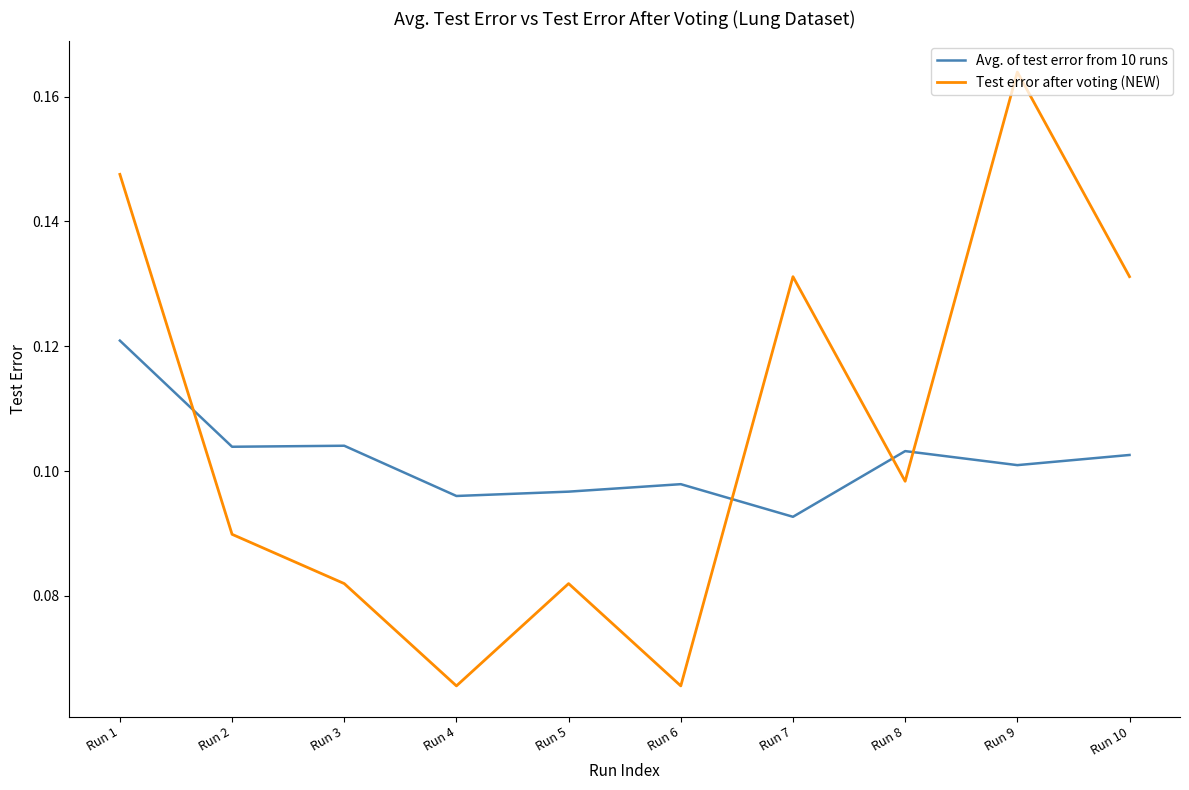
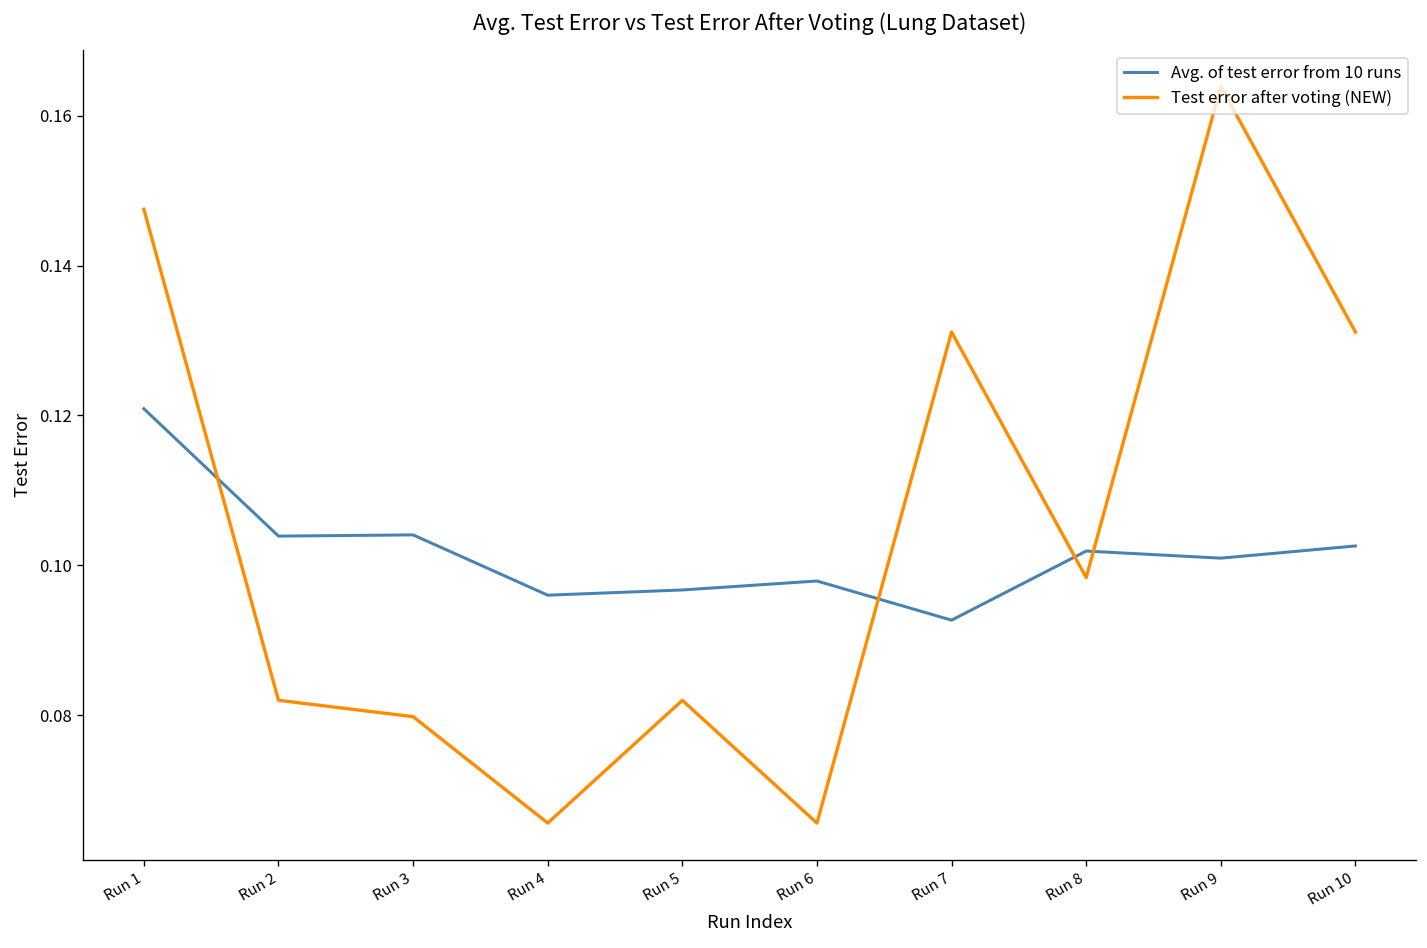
  {
    "Avg. of test error from 10 runs": {
      "Run 1": 0.121,
      "Run 2": 0.104,
      "Run 3": 0.104,
      "Run 4": 0.096,
      "Run 5": 0.097,
      "Run 6": 0.098,
      "Run 7": 0.093,
-     "Run 8": 0.103,
+     "Run 8": 0.102,
      "Run 9": 0.101,
      "Run 10": 0.103
    },
    "Test error after voting (NEW)": {
      "Run 1": 0.148,
-     "Run 2": 0.090,
-     "Run 3": 0.082,
+     "Run 2": 0.082,
+     "Run 3": 0.080,
      "Run 4": 0.066,
      "Run 5": 0.082,
      "Run 6": 0.066,
      "Run 7": 0.131,
      "Run 8": 0.098,
      "Run 10": 0.131
    }
  }
